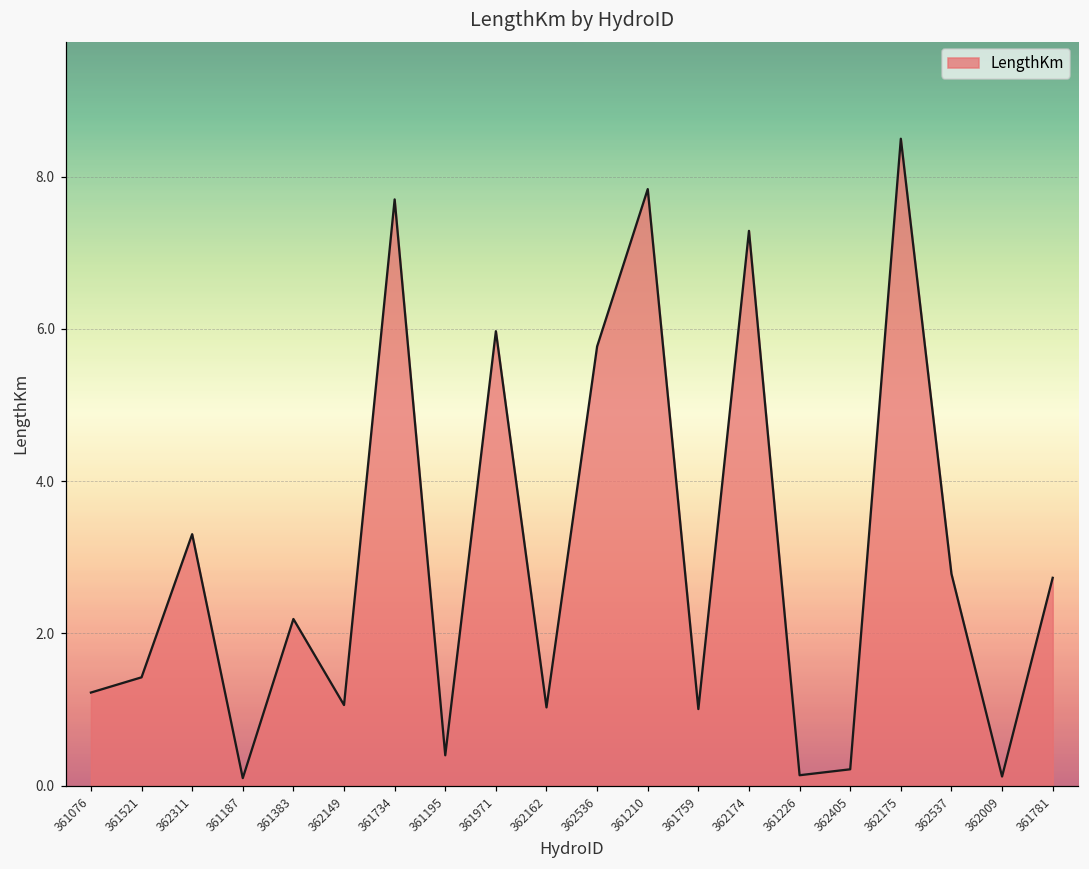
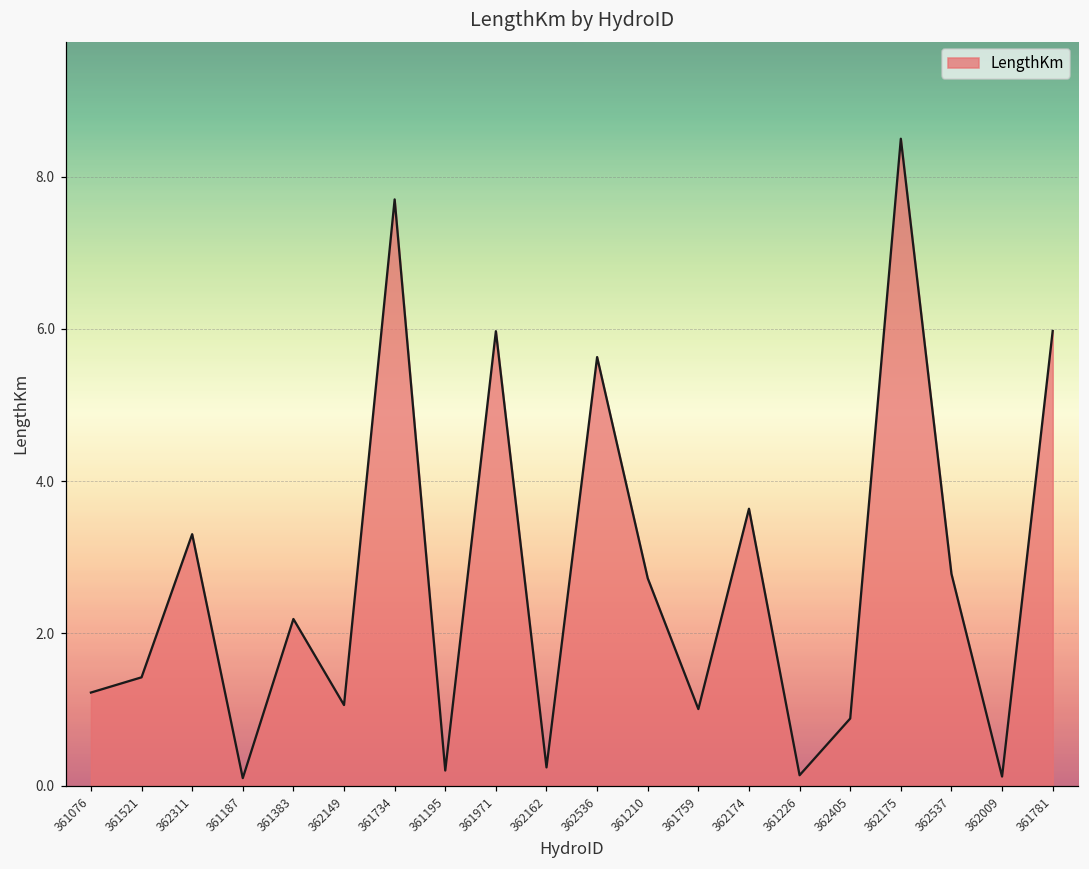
  {
    "361076": 1.2,
    "361521": 1.4,
    "362311": 3.3,
    "361187": 0.1,
    "361383": 2.2,
    "362149": 1.1,
    "361734": 7.7,
-   "361195": 0.4,
+   "361195": 0.2,
    "361971": 6.0,
-   "362162": 1.0,
-   "362536": 5.8,
-   "361210": 7.8,
+   "362162": 0.2,
+   "362536": 5.6,
+   "361210": 2.7,
    "361759": 1.0,
-   "362174": 7.3,
+   "362174": 3.6,
    "361226": 0.1,
-   "362405": 0.2,
+   "362405": 0.9,
    "362175": 8.5,
    "362537": 2.8,
    "362009": 0.1,
-   "361781": 2.7
+   "361781": 6.0
  }
